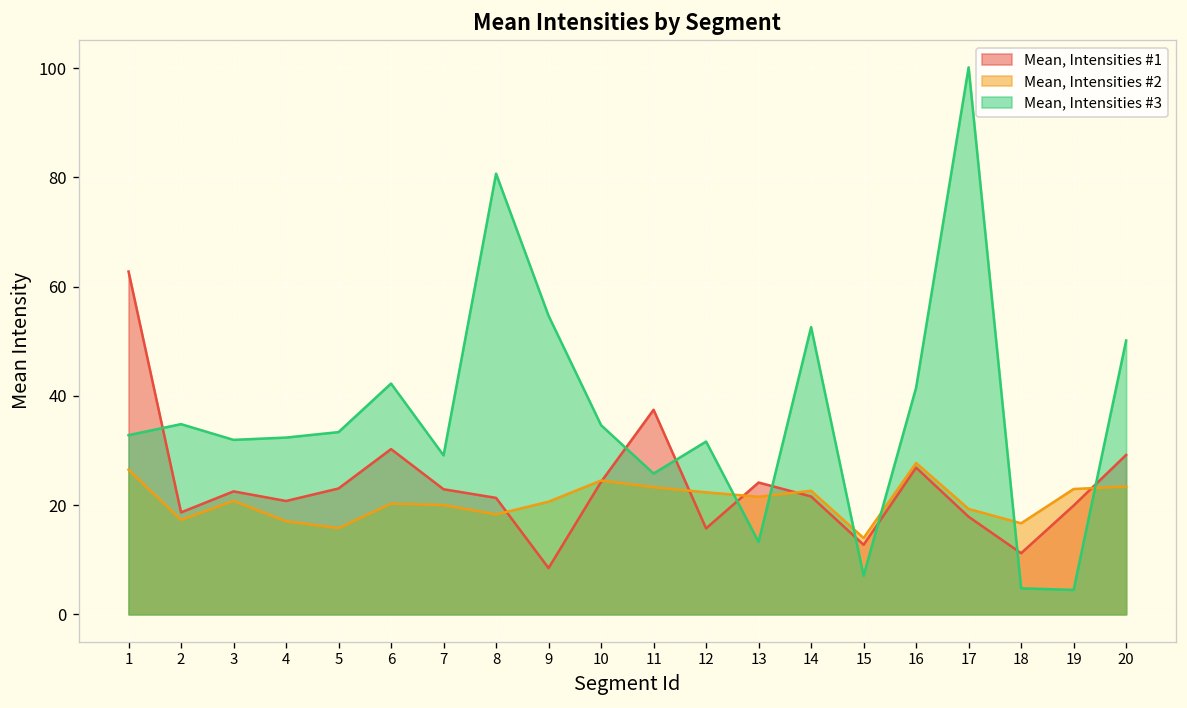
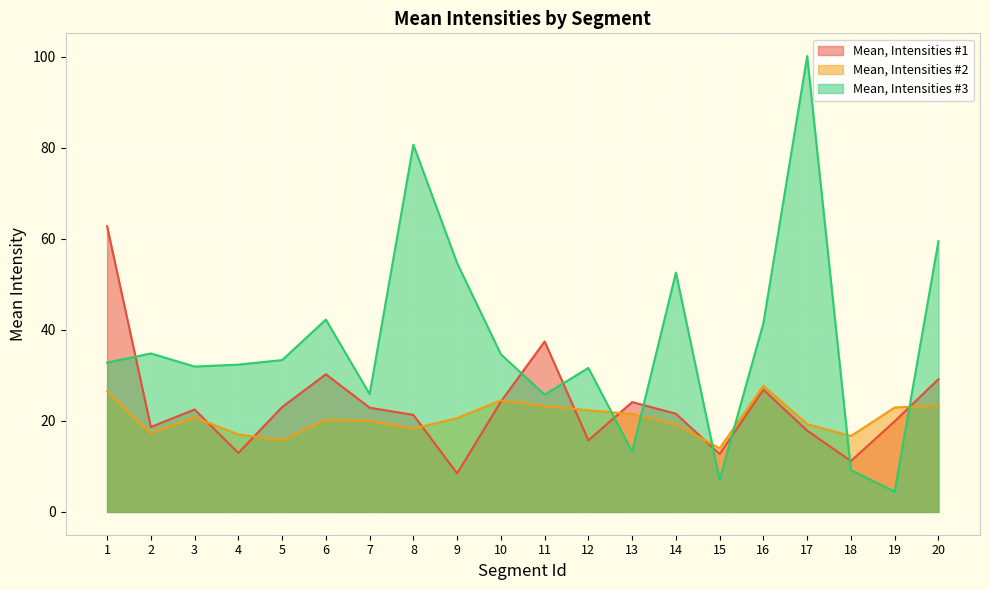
  {
    "Mean, Intensities #1": {
      "1": 63,
      "2": 19,
      "3": 23,
-     "4": 21,
+     "4": 13,
      "5": 23,
      "6": 30,
      "7": 23,
      "8": 21,
      "9": 8,
      "11": 37,
      "12": 16,
      "13": 24,
      "14": 22,
      "15": 13,
      "16": 27,
      "17": 18,
      "18": 11,
      "19": 20,
      "20": 29
    },
    "Mean, Intensities #2": {
      "1": 26,
      "2": 17,
      "3": 21,
      "4": 17,
      "5": 16,
      "6": 20,
      "7": 20,
      "8": 18,
      "9": 21,
      "11": 23,
      "12": 22,
      "13": 22,
-     "14": 23,
+     "14": 19,
      "15": 14,
      "16": 28,
      "17": 19,
      "18": 17,
      "19": 23,
      "20": 23
    },
    "Mean, Intensities #3": {
      "1": 33,
      "2": 35,
      "3": 32,
      "4": 32,
      "5": 33,
      "6": 42,
-     "7": 29,
+     "7": 26,
      "8": 81,
      "9": 55,
      "10": 35,
      "11": 26,
      "12": 32,
      "13": 13,
      "14": 53,
      "15": 7,
      "16": 42,
      "17": 100,
-     "18": 5,
+     "18": 9,
      "19": 4,
-     "20": 50
+     "20": 59
    }
  }
